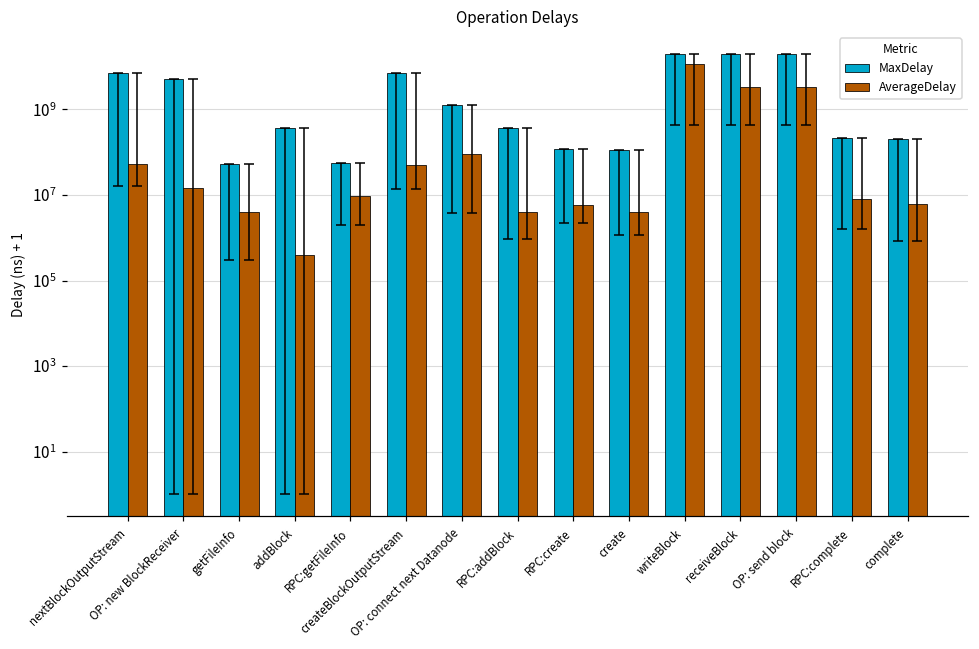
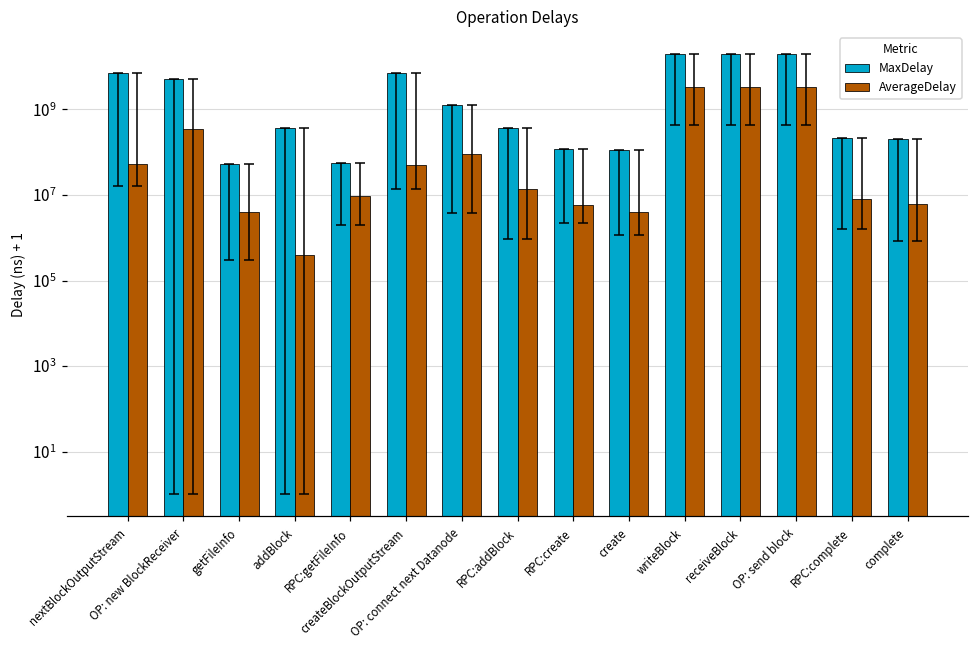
  {
    "MaxDelay": {
      "nextBlockOutputStream": 7000000000,
      "OP: new BlockReceiver": 5000000000,
      "getFileInfo": 50000000,
      "addBlock": 400000000,
      "RPC:getFileInfo": 60000000,
      "createBlockOutputStream": 7000000000,
      "OP: connect next Datanode": 1300000000,
      "RPC:addBlock": 400000000,
      "RPC:create": 120000000,
      "create": 120000000,
      "writeBlock": 20000000000,
      "receiveBlock": 20000000000,
      "OP: send block": 20000000000,
      "RPC:complete": 200000000,
      "complete": 200000000
    },
    "AverageDelay": {
      "nextBlockOutputStream": 50000000,
-     "OP: new BlockReceiver": 14000000,
+     "OP: new BlockReceiver": 300000000,
      "getFileInfo": 4000000,
      "addBlock": 400000,
      "RPC:getFileInfo": 10000000,
      "createBlockOutputStream": 50000000,
      "OP: connect next Datanode": 90000000,
-     "RPC:addBlock": 4000000,
+     "RPC:addBlock": 14000000,
      "RPC:create": 6000000,
      "create": 4000000,
-     "writeBlock": 11000000000,
+     "writeBlock": 3000000000,
      "receiveBlock": 3000000000,
      "OP: send block": 3000000000,
      "RPC:complete": 8000000,
      "complete": 6000000
    }
  }
